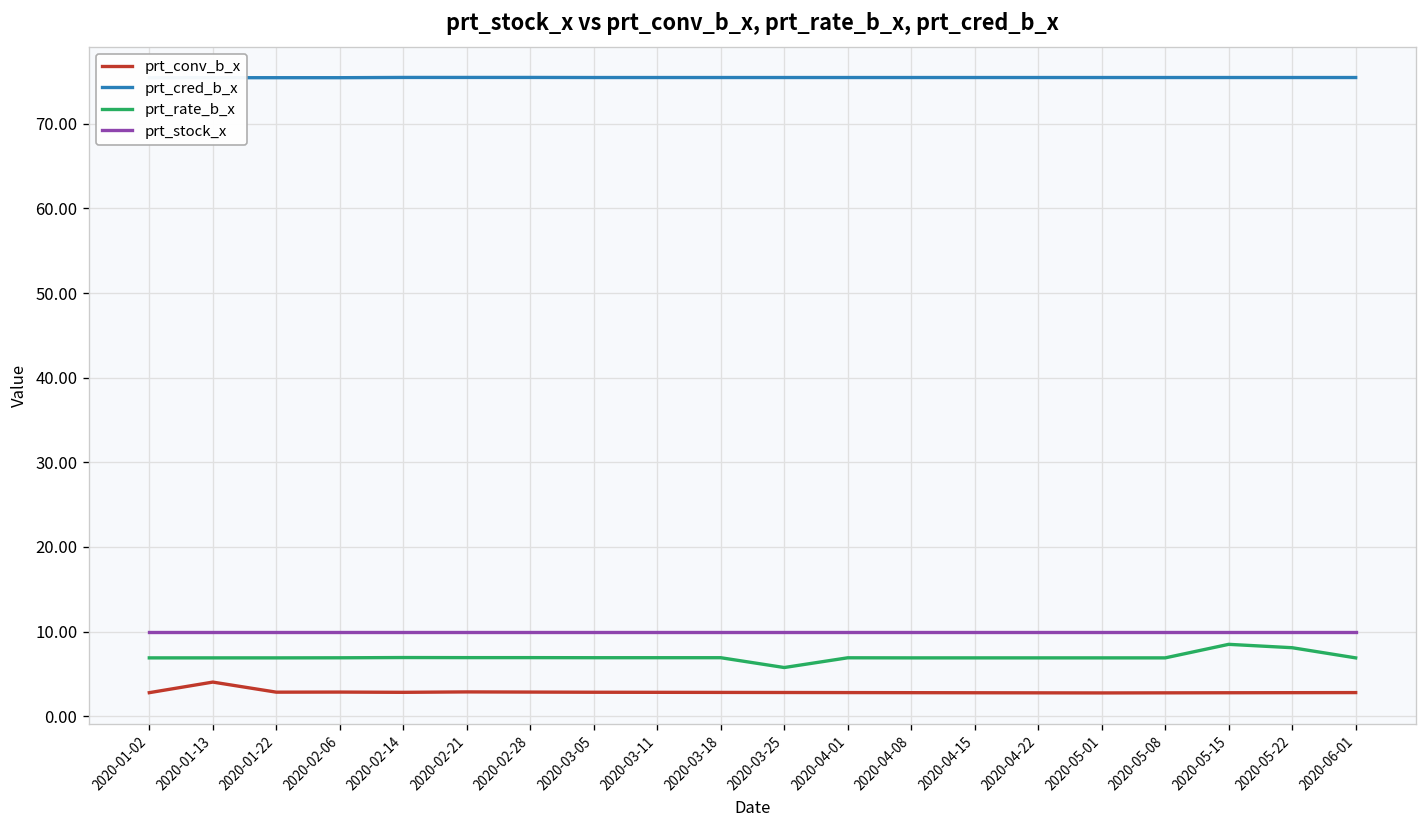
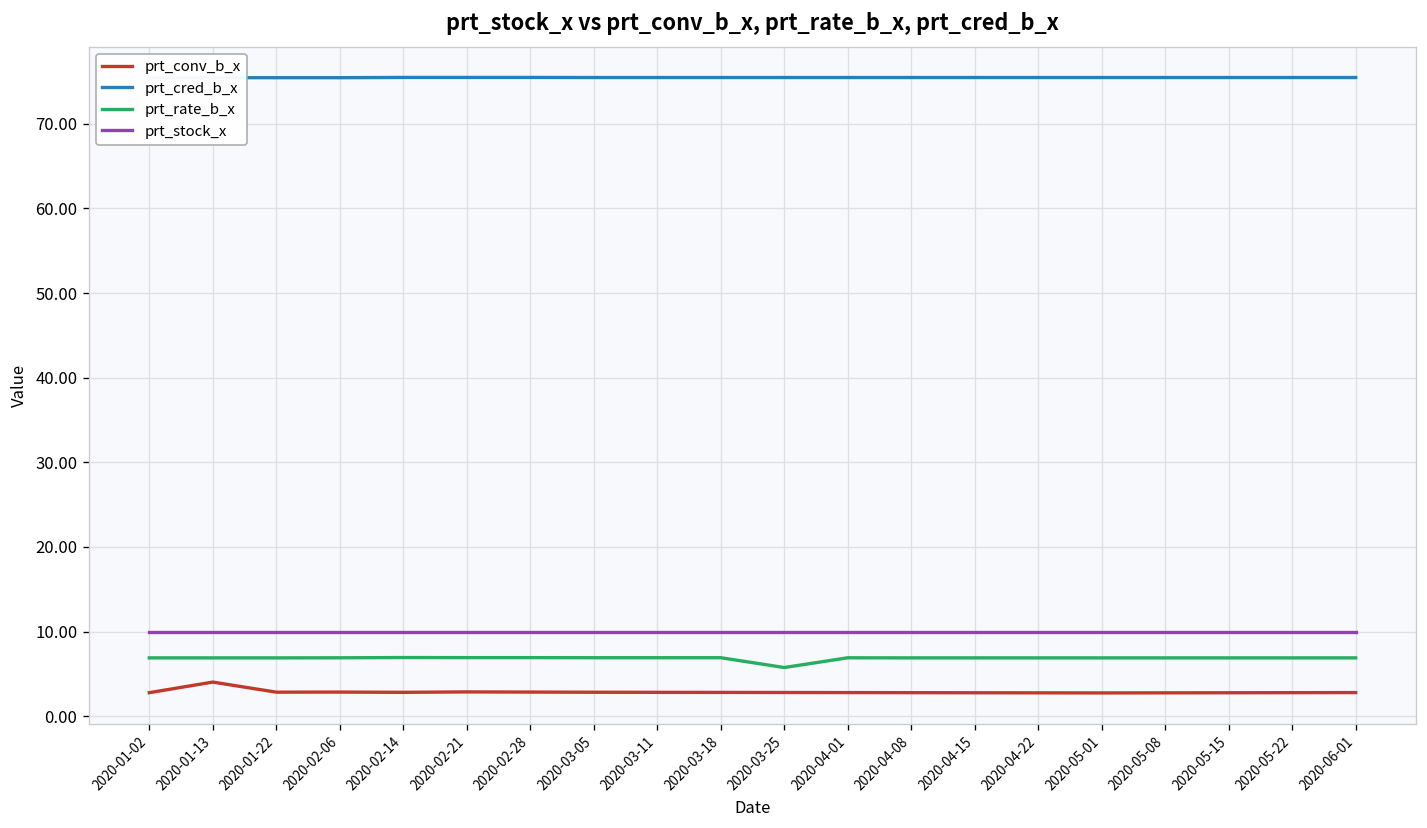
  {
    "prt_conv_b_x": {
      "2020-01-02": 3,
      "2020-01-13": 4,
      "2020-01-22": 3,
      "2020-02-06": 3,
      "2020-02-14": 3,
      "2020-02-21": 3,
      "2020-02-28": 3,
      "2020-03-05": 3,
      "2020-03-11": 3,
      "2020-03-18": 3,
      "2020-03-25": 3,
      "2020-04-01": 3,
      "2020-04-08": 3,
      "2020-04-15": 3,
      "2020-04-22": 3,
      "2020-05-01": 3,
      "2020-05-08": 3,
      "2020-05-15": 3,
      "2020-05-22": 3,
      "2020-06-01": 3
    },
    "prt_cred_b_x": {
      "2020-01-22": 75,
      "2020-02-06": 75,
      "2020-02-14": 75,
      "2020-02-21": 75,
      "2020-02-28": 75,
      "2020-03-05": 75,
      "2020-03-11": 75,
      "2020-03-18": 75,
      "2020-03-25": 75,
      "2020-04-01": 75,
      "2020-04-08": 75,
      "2020-04-15": 75,
      "2020-04-22": 75,
      "2020-05-01": 75,
      "2020-05-08": 75,
      "2020-05-15": 75,
      "2020-05-22": 75,
      "2020-06-01": 75
    },
    "prt_rate_b_x": {
      "2020-01-02": 7,
      "2020-01-13": 7,
      "2020-01-22": 7,
      "2020-02-06": 7,
      "2020-02-14": 7,
      "2020-02-21": 7,
      "2020-02-28": 7,
      "2020-03-05": 7,
      "2020-03-11": 7,
      "2020-03-18": 7,
      "2020-03-25": 6,
      "2020-04-01": 7,
      "2020-04-08": 7,
      "2020-04-15": 7,
      "2020-04-22": 7,
      "2020-05-01": 7,
      "2020-05-08": 7,
-     "2020-05-15": 9,
-     "2020-05-22": 8,
+     "2020-05-15": 7,
+     "2020-05-22": 7,
      "2020-06-01": 7
    },
    "prt_stock_x": {
      "2020-01-02": 10,
      "2020-01-13": 10,
      "2020-01-22": 10,
      "2020-02-06": 10,
      "2020-02-14": 10,
      "2020-02-21": 10,
      "2020-02-28": 10,
      "2020-03-05": 10,
      "2020-03-11": 10,
      "2020-03-18": 10,
      "2020-03-25": 10,
      "2020-04-01": 10,
      "2020-04-08": 10,
      "2020-04-15": 10,
      "2020-04-22": 10,
      "2020-05-01": 10,
      "2020-05-08": 10,
      "2020-05-15": 10,
      "2020-05-22": 10,
      "2020-06-01": 10
    }
  }
